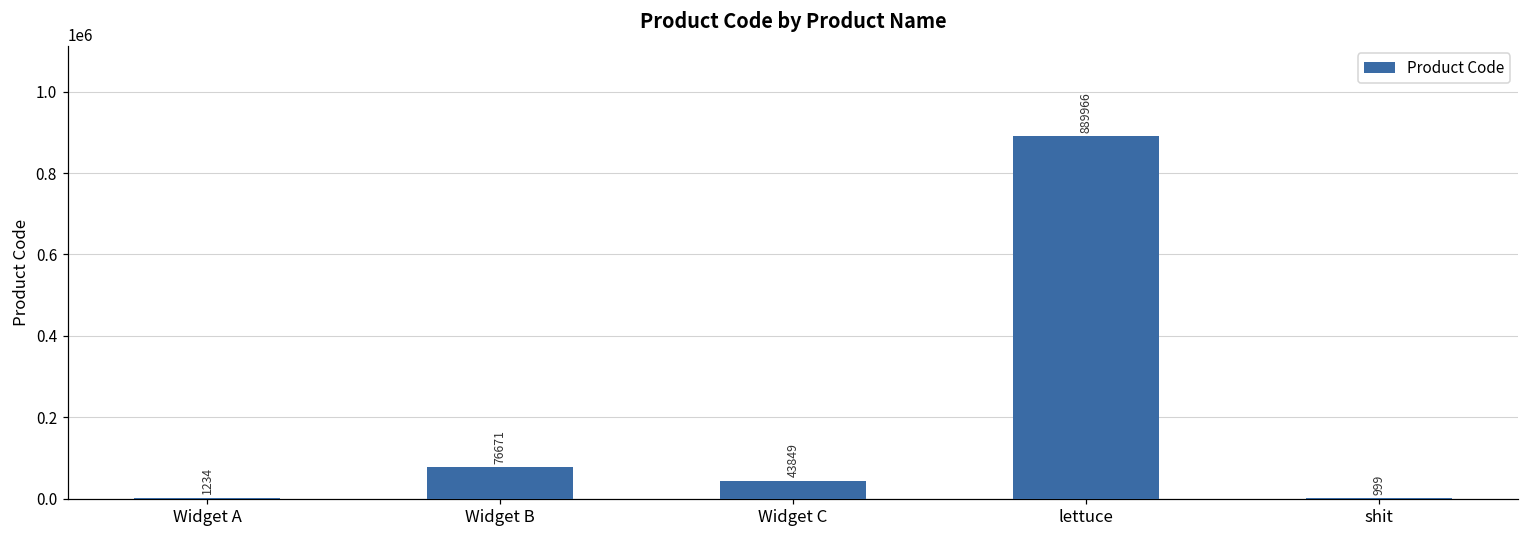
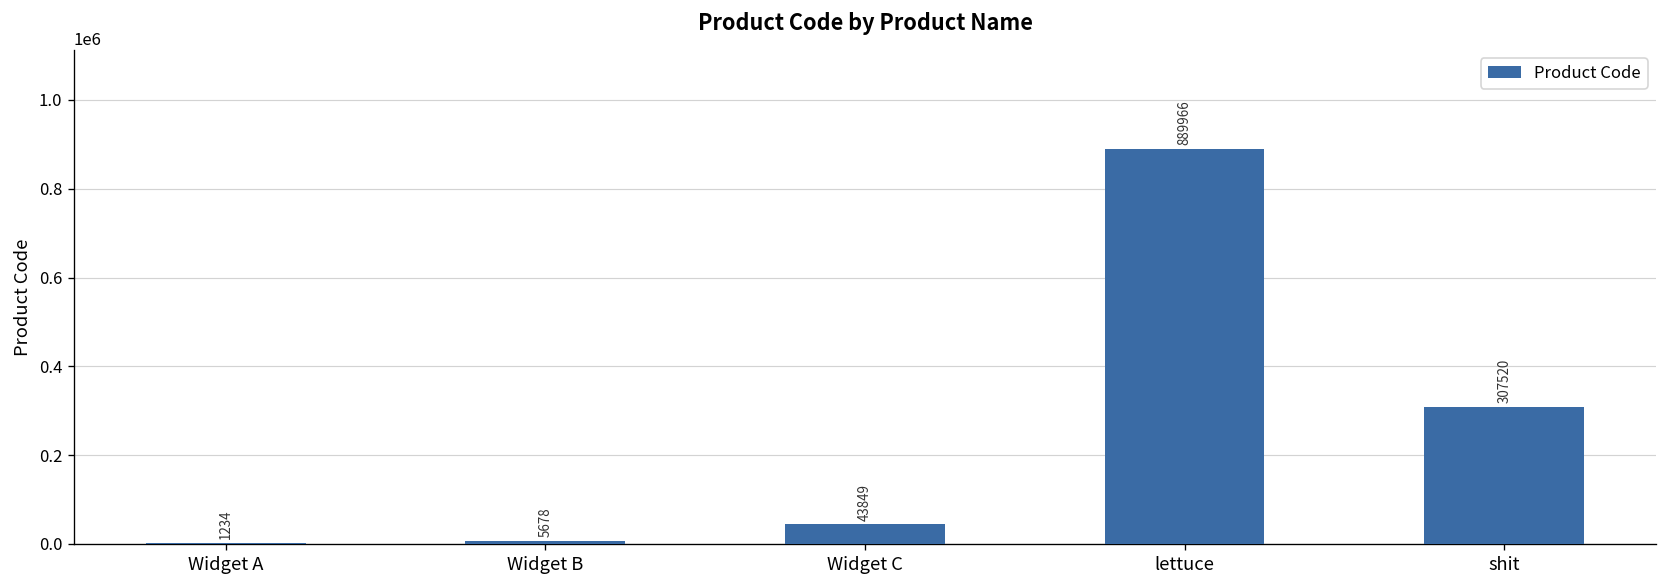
  {
    "Widget A": 1234,
-   "Widget B": 76671,
+   "Widget B": 5678,
    "Widget C": 43849,
    "lettuce": 889966,
-   "shit": 999
+   "shit": 307520
  }
